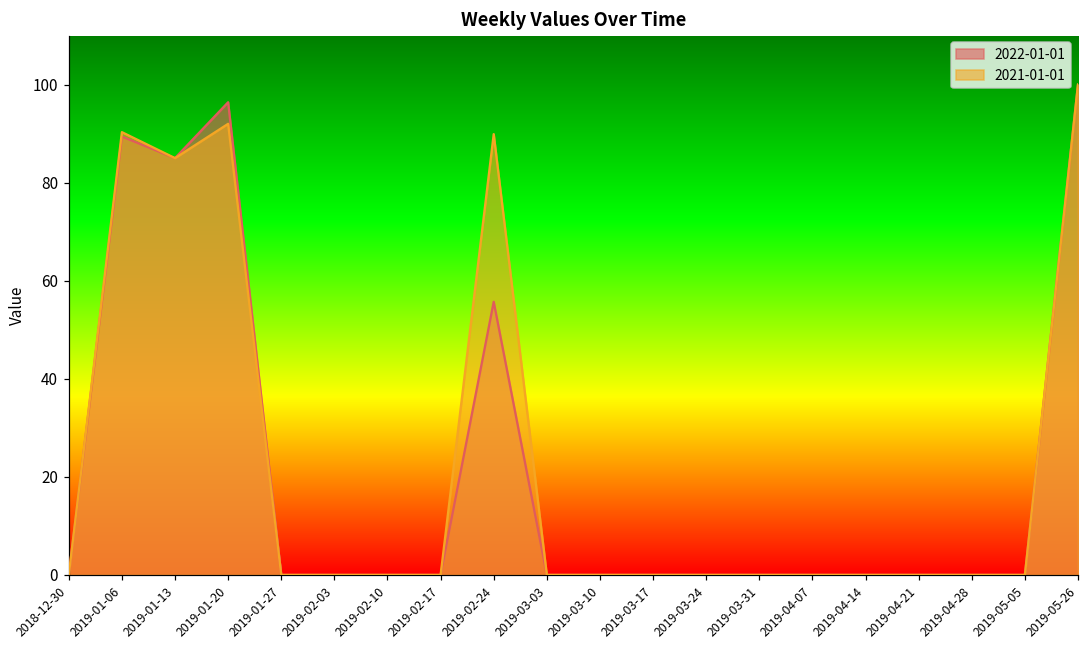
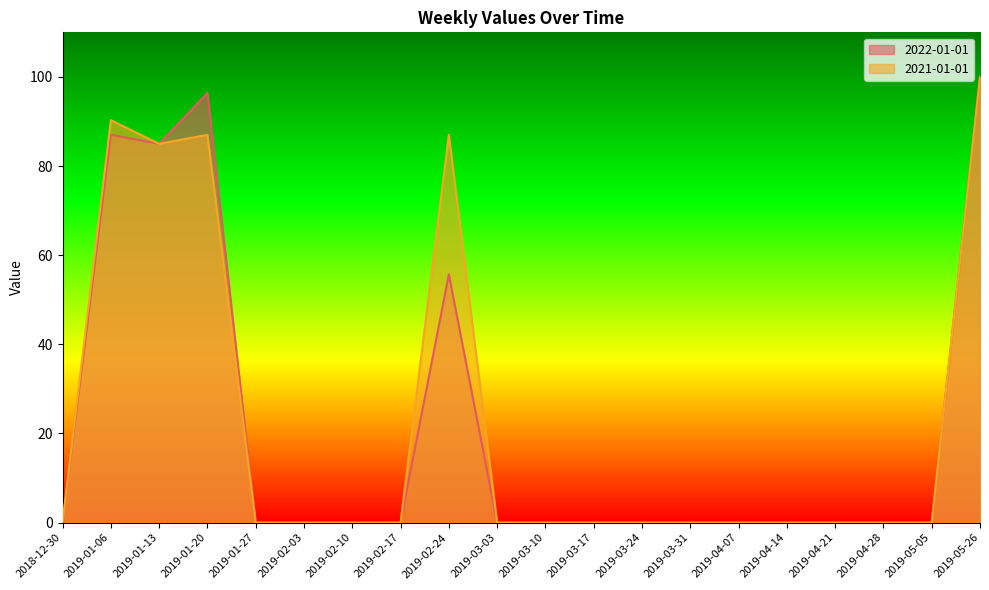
  {
    "2022-01-01": {
-     "2019-01-06": 89,
+     "2019-01-06": 87,
      "2019-01-20": 96,
      "2019-02-24": 56
    },
    "2021-01-01": {
      "2019-01-06": 90,
-     "2019-01-20": 92,
-     "2019-02-24": 90
+     "2019-01-20": 87,
+     "2019-02-24": 87
    }
  }
